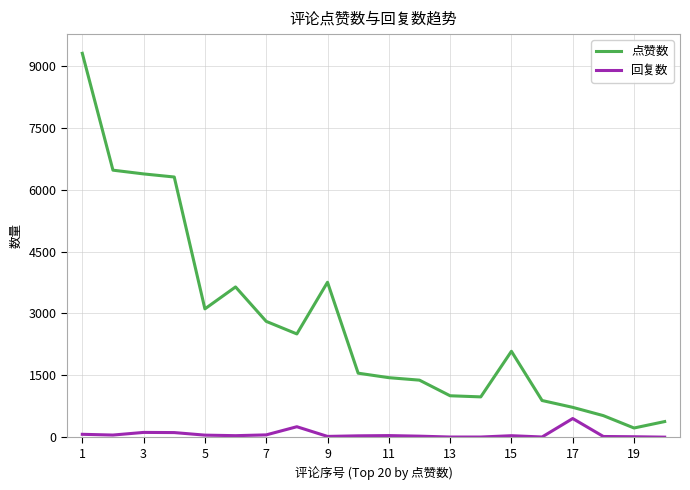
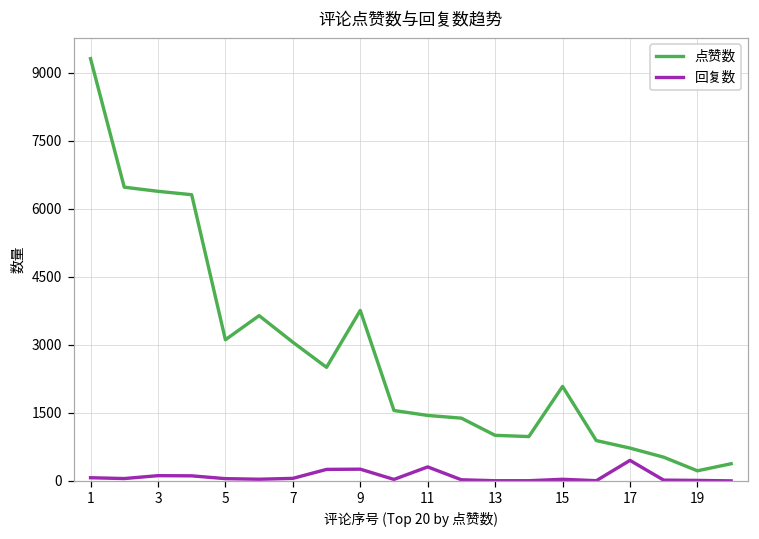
  {
    "点赞数": {
      "1": 9300,
      "3": 6400,
      "5": 3100,
-     "7": 2800,
+     "7": 3100,
      "9": 3800,
      "11": 1400,
      "13": 1000,
      "15": 2100,
      "17": 700,
      "19": 200
    },
    "回复数": {
      "1": 100,
      "3": 100,
      "5": 0,
      "7": 100,
-     "9": 0,
-     "11": 0,
+     "9": 300,
+     "11": 300,
      "13": 0,
      "15": 0,
      "17": 500,
      "19": 0
    }
  }
